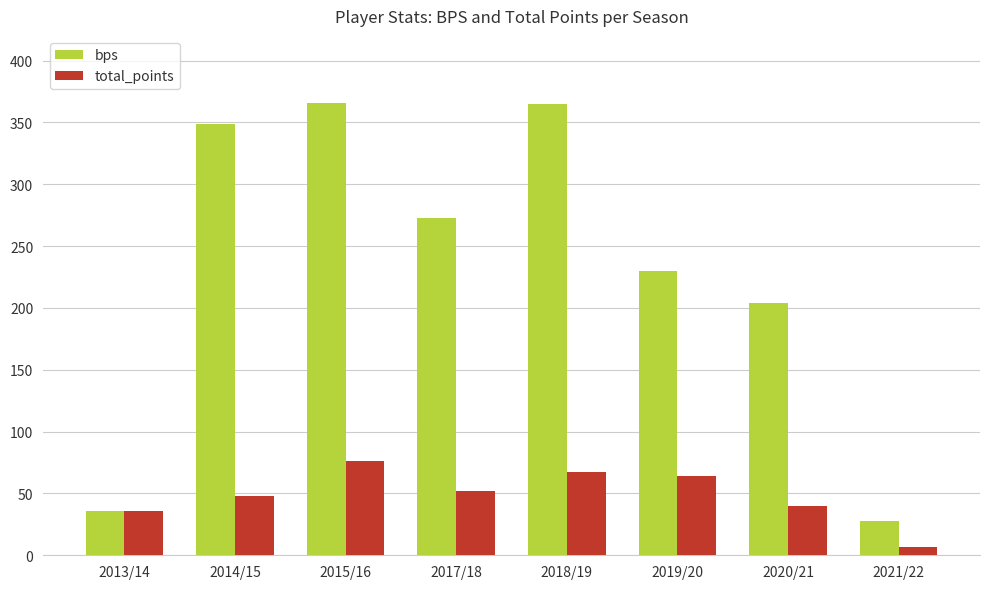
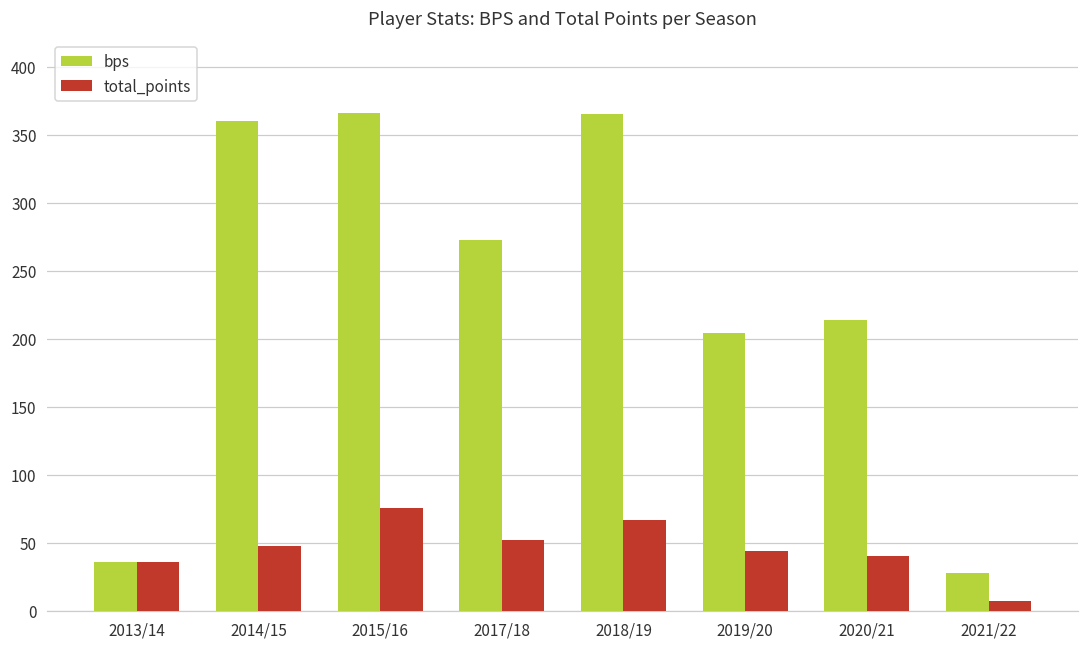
  {
    "bps": {
      "2013/14": 36,
-     "2014/15": 349,
+     "2014/15": 360,
      "2015/16": 366,
      "2017/18": 273,
      "2018/19": 365,
-     "2019/20": 230,
-     "2020/21": 204,
+     "2019/20": 204,
+     "2020/21": 214,
      "2021/22": 28
    },
    "total_points": {
      "2013/14": 36,
      "2014/15": 48,
      "2015/16": 76,
      "2017/18": 52,
      "2018/19": 67,
-     "2019/20": 64,
+     "2019/20": 44,
      "2020/21": 40,
      "2021/22": 7
    }
  }
